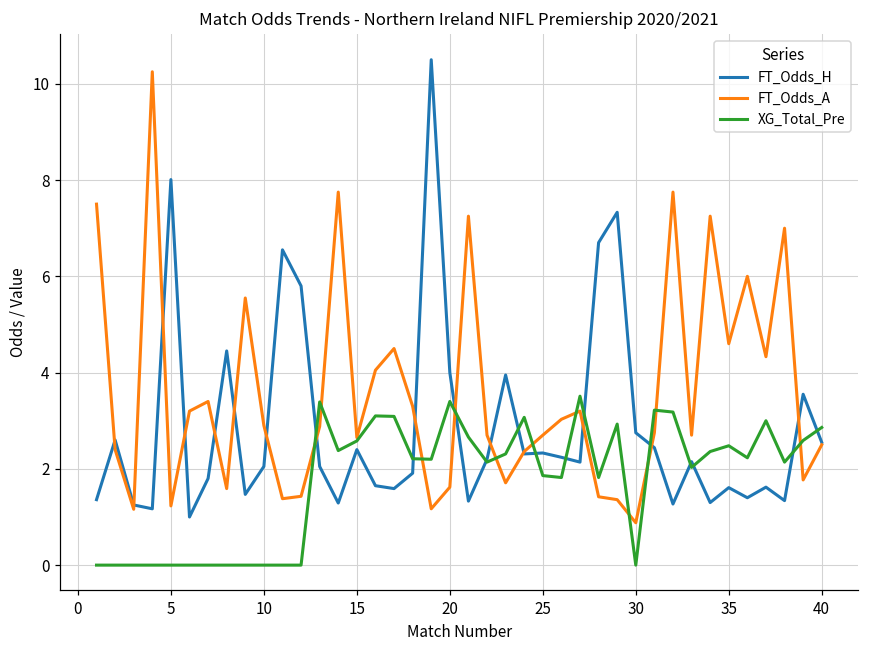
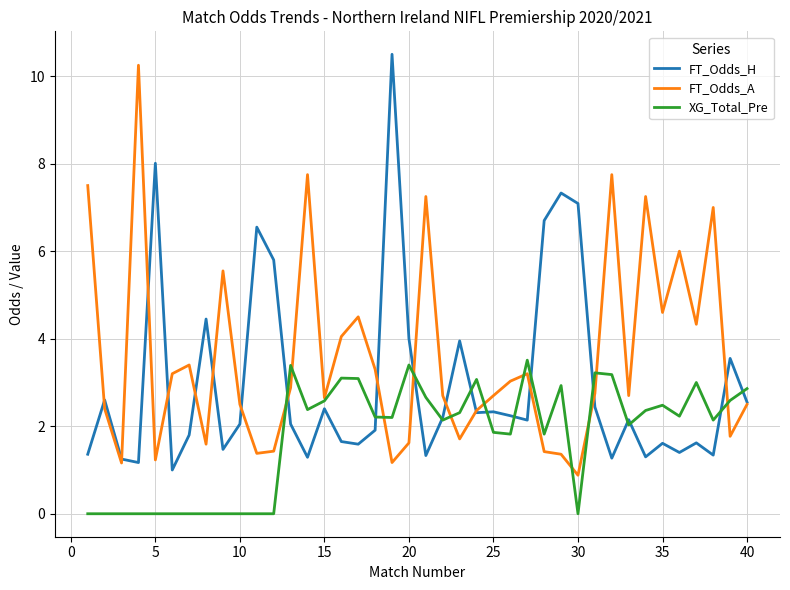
  {
    "FT_Odds_H": {
      "5": 8.0,
      "10": 2.1,
      "15": 2.4,
      "20": 4.0,
      "25": 2.3,
-     "30": 2.8,
+     "30": 7.1,
      "35": 1.6
    },
    "FT_Odds_A": {
      "5": 1.2,
-     "10": 2.9,
+     "10": 2.5,
      "15": 2.7,
      "20": 1.6,
      "25": 2.7,
      "30": 0.9,
      "35": 4.6
    },
    "XG_Total_Pre": {
      "5": 0.0,
      "10": 0.0,
      "15": 2.6,
      "20": 3.4,
      "25": 1.9,
      "30": 0.0,
      "35": 2.5,
      "40": 2.9
    }
  }
